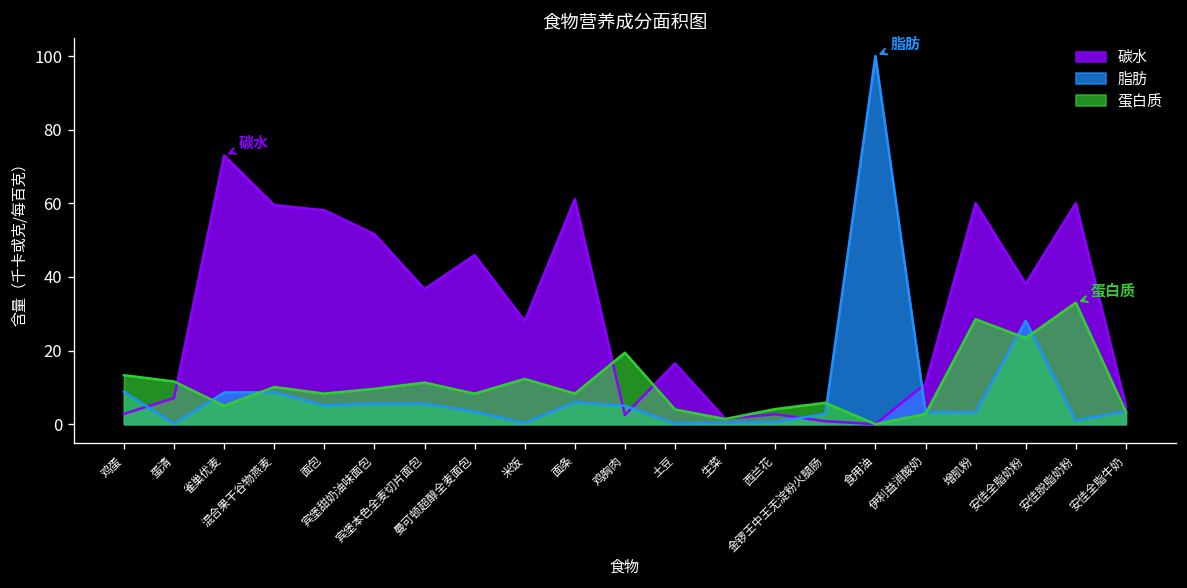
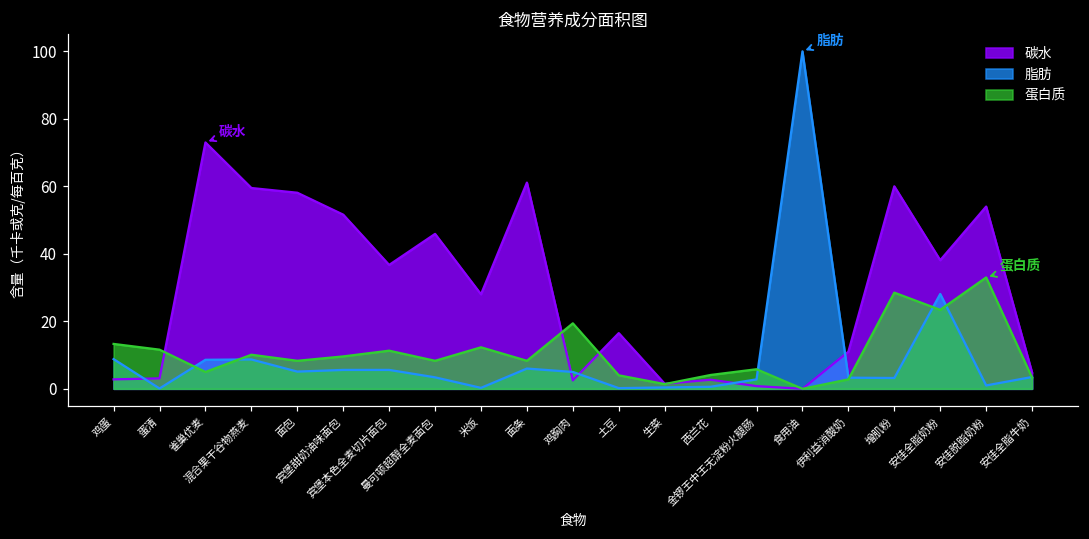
  {
    "碳水": {
      "鸡蛋": 3,
-     "蛋清": 7,
+     "蛋清": 3,
      "雀巢优麦": 73,
      "混合果干谷物燕麦": 60,
      "面包": 58,
      "宾堡甜奶油味面包": 52,
      "宾堡本色全麦切片面包": 37,
      "曼可顿超醇全麦面包": 46,
      "米饭": 28,
      "面条": 61,
      "鸡胸肉": 3,
      "土豆": 17,
      "西兰花": 3,
      "金锣王中王无淀粉火腿肠": 1,
      "伊利益消酸奶": 11,
      "增肌粉": 60,
      "安佳全脂奶粉": 38,
-     "安佳脱脂奶粉": 60,
+     "安佳脱脂奶粉": 54,
      "安佳全脂牛奶": 5
    },
    "脂肪": {
      "鸡蛋": 9,
      "蛋清": 0,
      "雀巢优麦": 9,
      "混合果干谷物燕麦": 9,
      "面包": 5,
      "宾堡甜奶油味面包": 6,
      "宾堡本色全麦切片面包": 6,
      "曼可顿超醇全麦面包": 3,
      "米饭": 0,
      "面条": 6,
      "鸡胸肉": 5,
      "土豆": 0,
      "生菜": 0,
      "西兰花": 1,
      "金锣王中王无淀粉火腿肠": 3,
      "食用油": 100,
      "增肌粉": 3,
      "安佳全脂奶粉": 28,
      "安佳脱脂奶粉": 1
    },
    "蛋白质": {
      "鸡蛋": 13,
      "蛋清": 12,
      "雀巢优麦": 5,
      "混合果干谷物燕麦": 10,
      "面包": 8,
      "宾堡甜奶油味面包": 10,
      "宾堡本色全麦切片面包": 11,
      "曼可顿超醇全麦面包": 8,
      "米饭": 12,
      "面条": 8,
      "鸡胸肉": 19,
      "土豆": 4,
      "西兰花": 4,
      "金锣王中王无淀粉火腿肠": 6,
      "增肌粉": 29,
      "安佳全脂奶粉": 23,
      "安佳脱脂奶粉": 33
    }
  }
